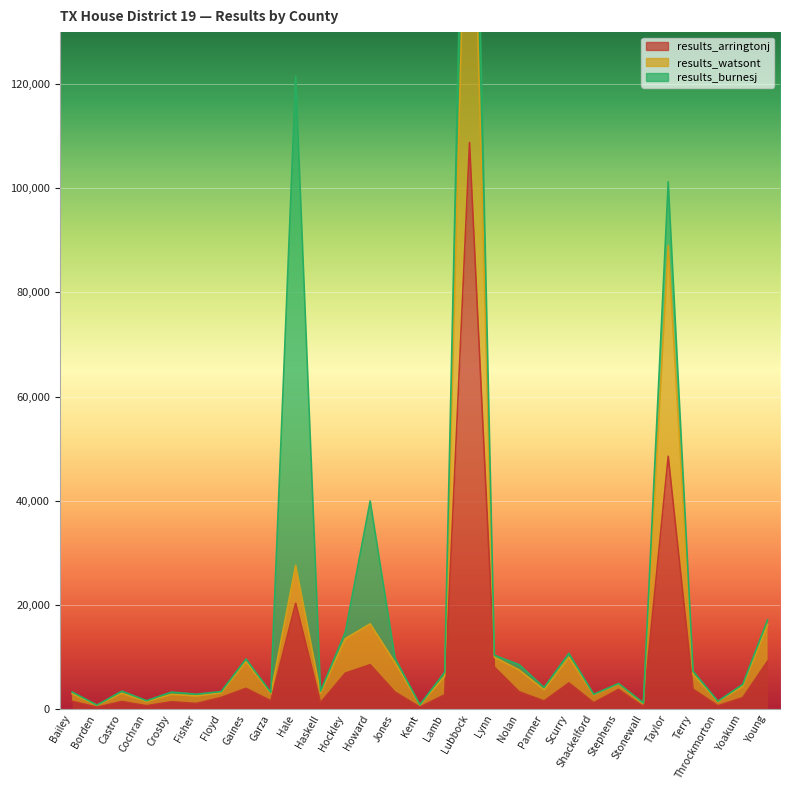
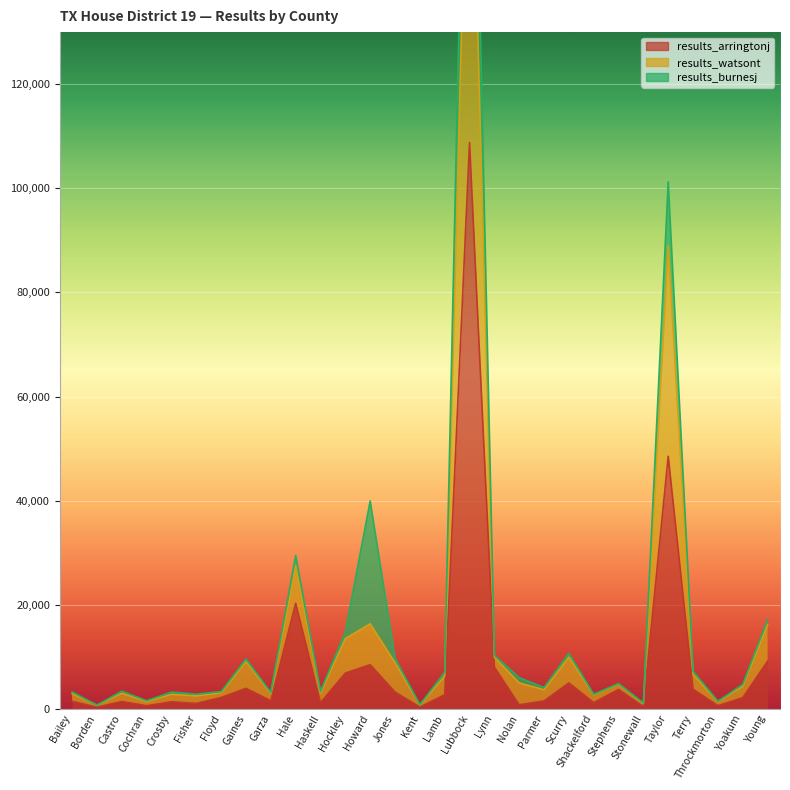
  {
    "results_arringtonj": {
      "Bailey": "1,000",
      "Castro": "1,000",
      "Cochran": "1,000",
      "Crosby": "1,000",
      "Fisher": "1,000",
      "Floyd": "2,000",
      "Gaines": "4,000",
      "Garza": "2,000",
      "Hale": "20,000",
      "Haskell": "1,000",
      "Hockley": "7,000",
      "Howard": "8,000",
      "Jones": "3,000",
      "Lamb": "3,000",
      "Lubbock": "109,000",
      "Lynn": "8,000",
-     "Nolan": "3,000",
+     "Nolan": "1,000",
      "Parmer": "2,000",
      "Scurry": "5,000",
      "Shackelford": "1,000",
      "Stephens": "4,000",
      "Stonewall": "0",
      "Taylor": "49,000",
      "Terry": "4,000",
      "Throckmorton": "1,000",
      "Yoakum": "2,000",
      "Young": "9,000"
    },
    "results_watsont": {
      "Gaines": "5,000",
      "Hale": "7,000",
      "Hockley": "7,000",
      "Howard": "8,000",
      "Jones": "6,000",
      "Lamb": "4,000",
      "Nolan": "4,000",
      "Scurry": "5,000",
      "Taylor": "41,000",
      "Terry": "3,000",
      "Young": "7,000"
    },
    "results_burnesj": {
      "Gaines": "0",
-     "Hale": "94,000",
+     "Hale": "2,000",
      "Hockley": "1,000",
      "Howard": "24,000",
      "Jones": "1,000",
      "Lamb": "1,000",
      "Nolan": "1,000",
      "Scurry": "1,000",
      "Taylor": "12,000",
      "Terry": "1,000",
      "Young": "1,000"
    }
  }
